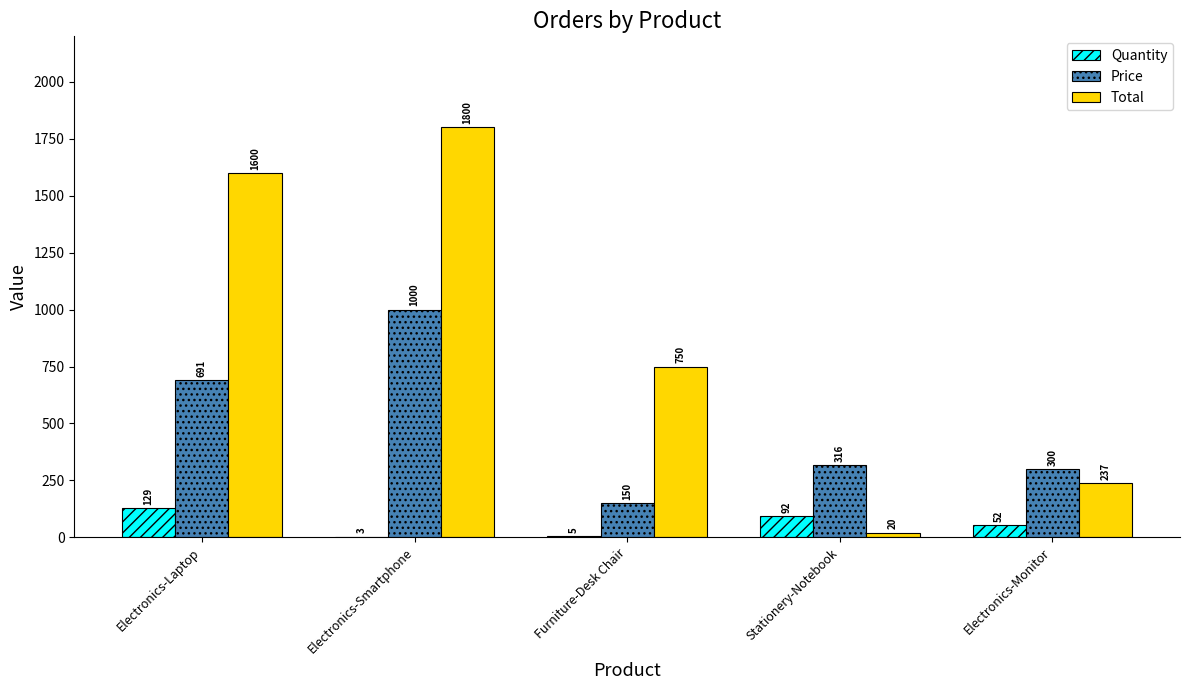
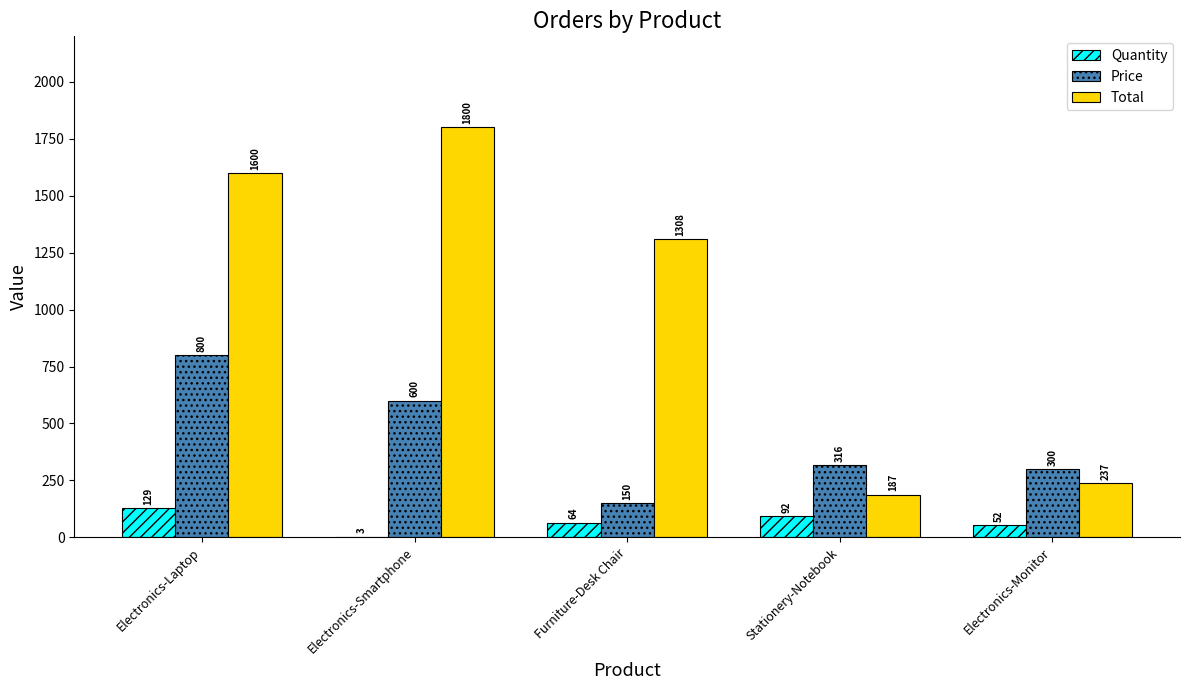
  {
    "Quantity": {
-     "Furniture-Desk Chair": 5
+     "Furniture-Desk Chair": 64
    },
    "Price": {
-     "Electronics-Laptop": 691,
-     "Electronics-Smartphone": 1000
+     "Electronics-Laptop": 800,
+     "Electronics-Smartphone": 600
    },
    "Total": {
-     "Furniture-Desk Chair": 750,
-     "Stationery-Notebook": 20
+     "Furniture-Desk Chair": 1308,
+     "Stationery-Notebook": 187
    }
  }
